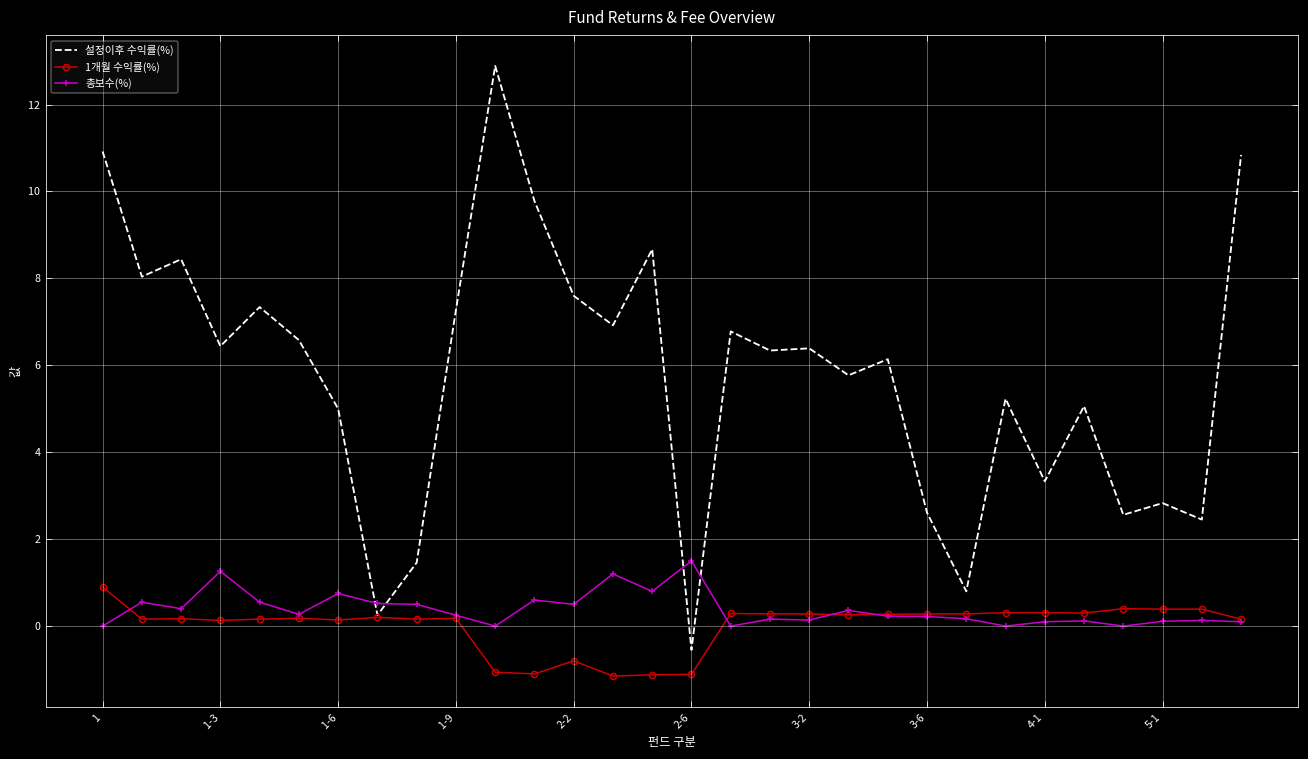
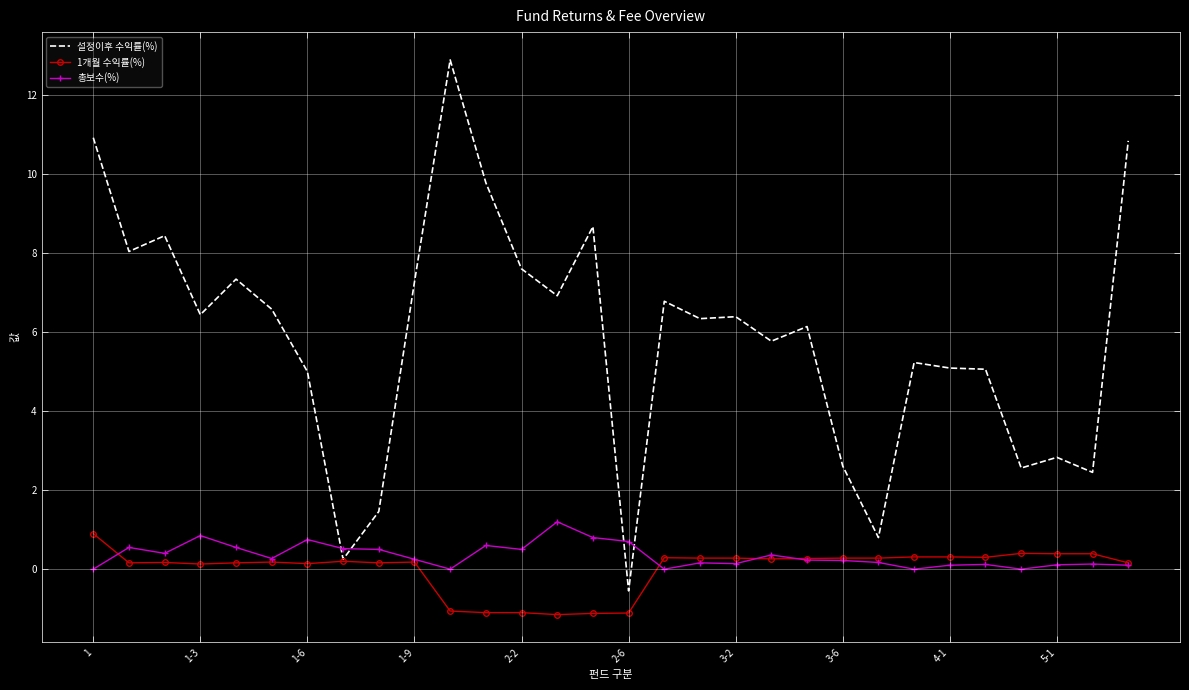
  {
    "설정이후 수익률(%)": {
      "1": 10.9,
      "1-3": 6.4,
      "1-6": 5.0,
      "1-9": 7.3,
      "2-2": 7.6,
      "2-6": -0.6,
      "3-2": 6.4,
      "3-6": 2.6,
-     "4-1": 3.3,
+     "4-1": 5.1,
      "5-1": 2.8
    },
    "1개월 수익률(%)": {
      "1": 0.9,
      "1-3": 0.1,
      "1-6": 0.1,
      "1-9": 0.2,
-     "2-2": -0.8,
+     "2-2": -1.1,
      "2-6": -1.1,
      "3-2": 0.3,
      "4-1": 0.3,
      "5-1": 0.4
    },
    "총보수(%)": {
      "1": 0.0,
-     "1-3": 1.3,
+     "1-3": 0.9,
      "1-6": 0.8,
      "1-9": 0.3,
      "2-2": 0.5,
-     "2-6": 1.5,
+     "2-6": 0.7,
      "3-2": 0.1,
      "4-1": 0.1,
      "5-1": 0.1
    }
  }
